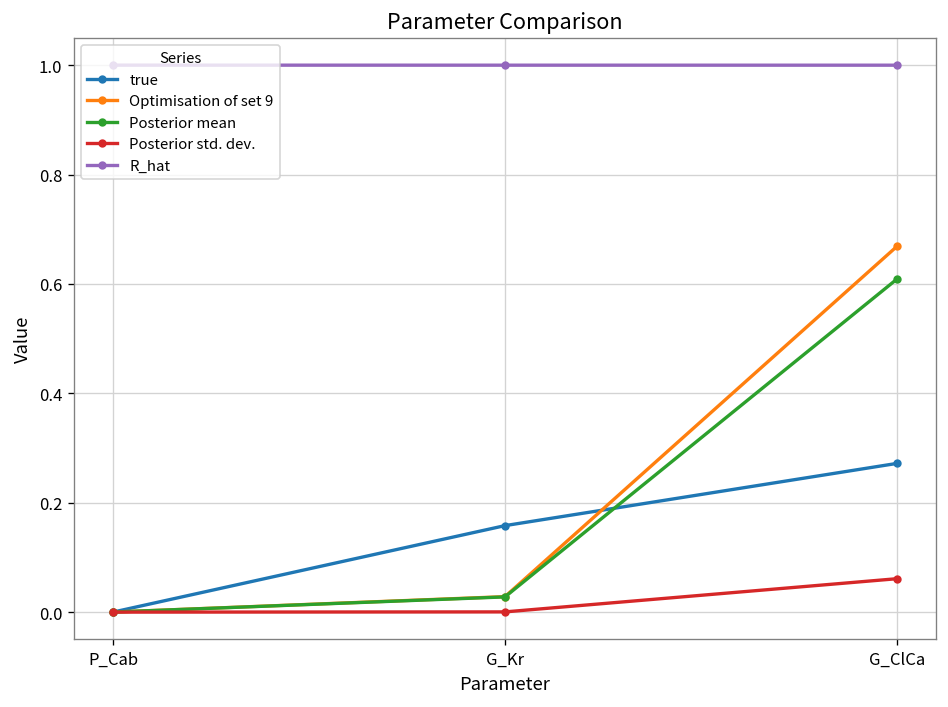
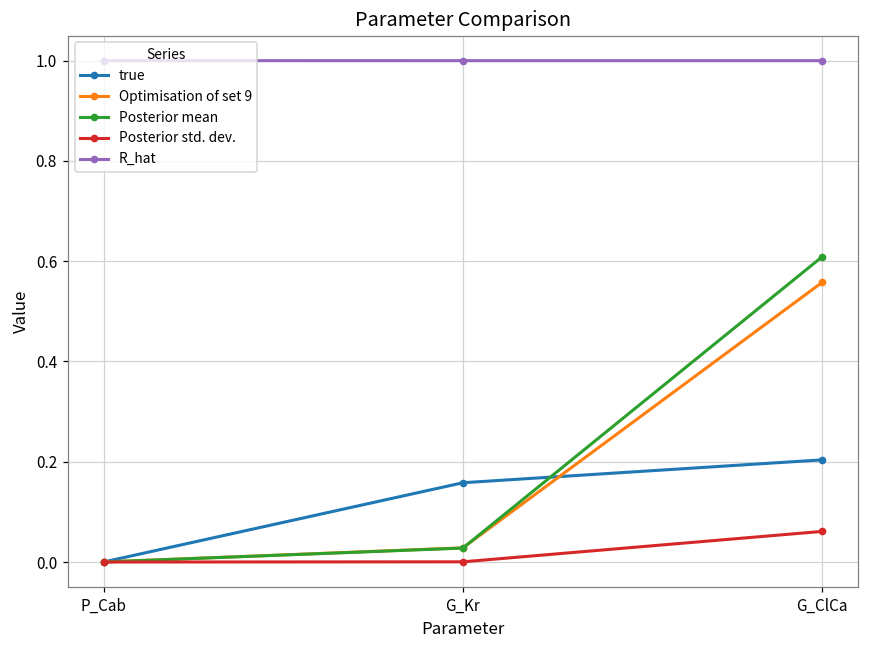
  {
    "true": {
      "G_Kr": 0.16,
-     "G_ClCa": 0.27
+     "G_ClCa": 0.20
    },
    "Optimisation of set 9": {
-     "G_ClCa": 0.67
+     "G_ClCa": 0.56
    },
    "Posterior mean": {
      "G_ClCa": 0.61
    },
    "Posterior std. dev.": {
      "G_Kr": 0.00,
      "G_ClCa": 0.06
    },
    "R_hat": {
      "G_Kr": 1.00,
      "G_ClCa": 1.00
    }
  }
